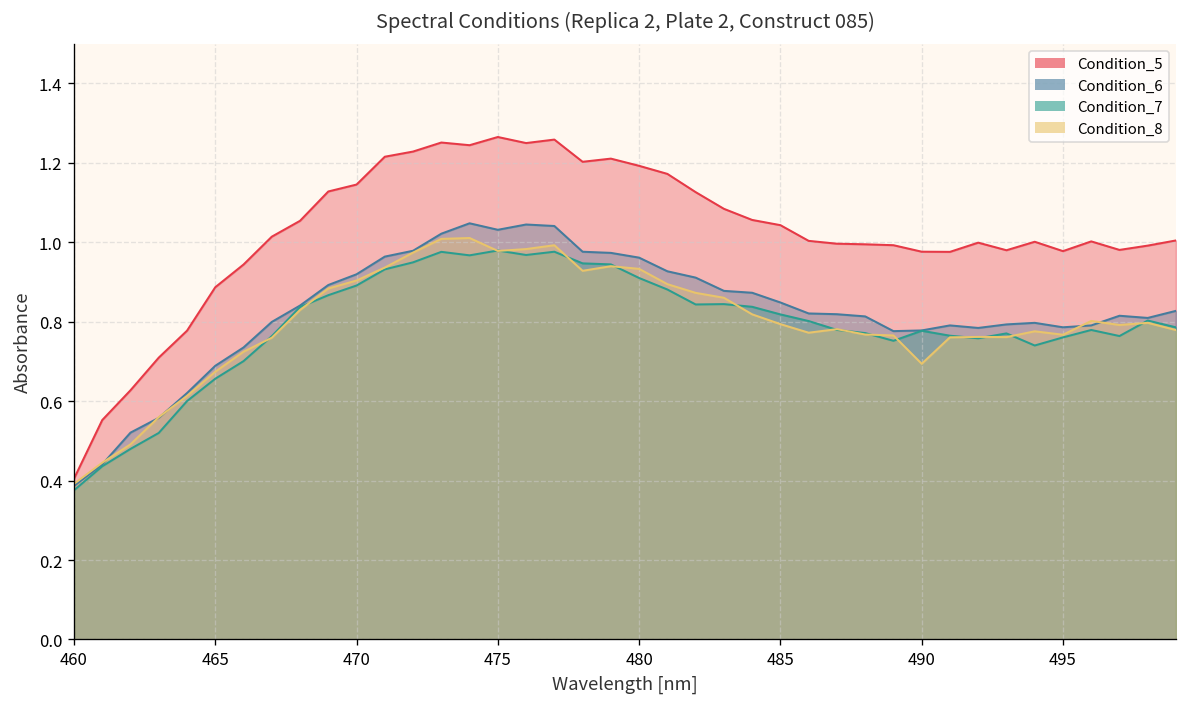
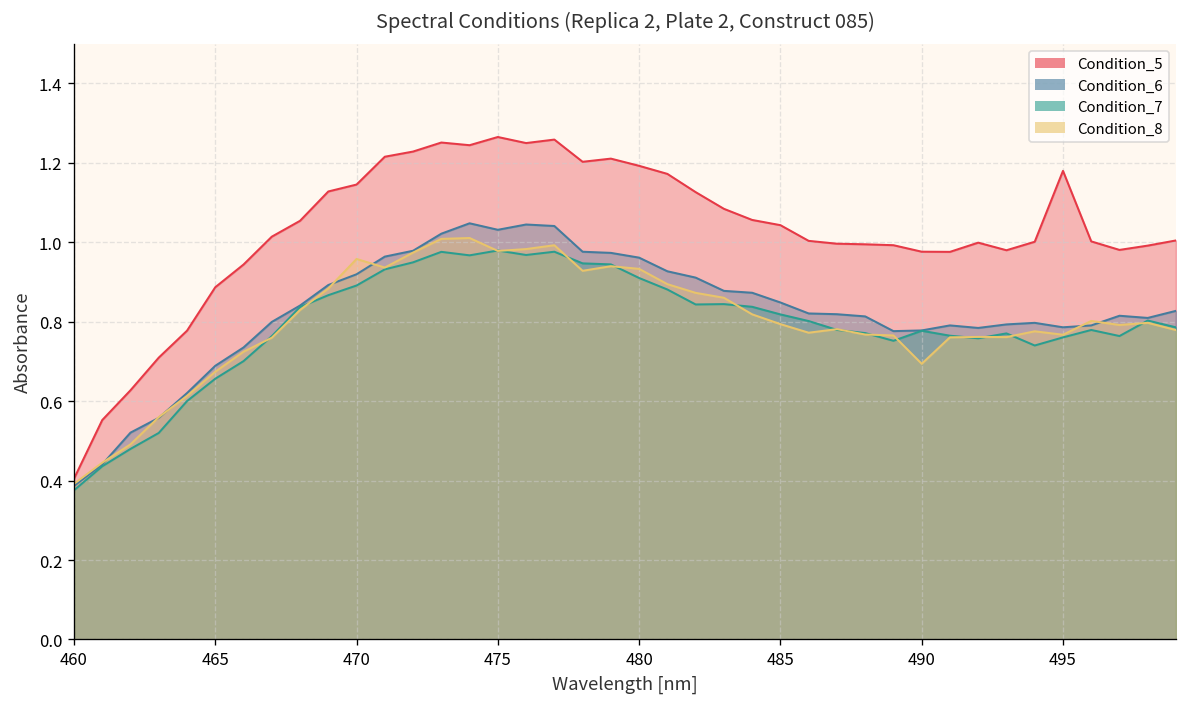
  {
    "Condition_5": {
      "460": 0.40,
      "465": 0.89,
      "470": 1.15,
      "475": 1.26,
      "480": 1.19,
      "485": 1.04,
      "490": 0.98,
-     "495": 0.98
+     "495": 1.18
    },
    "Condition_8": {
      "465": 0.67,
-     "470": 0.90,
+     "470": 0.96,
      "480": 0.93,
      "485": 0.79,
      "490": 0.69
    }
  }
